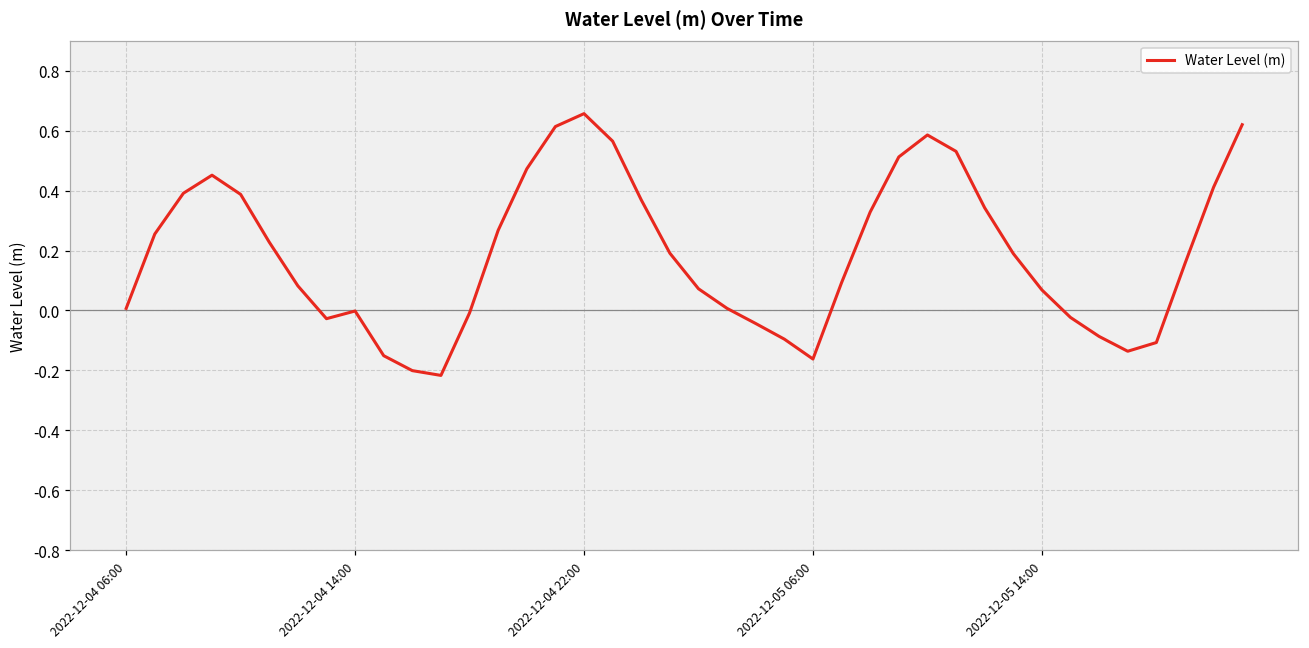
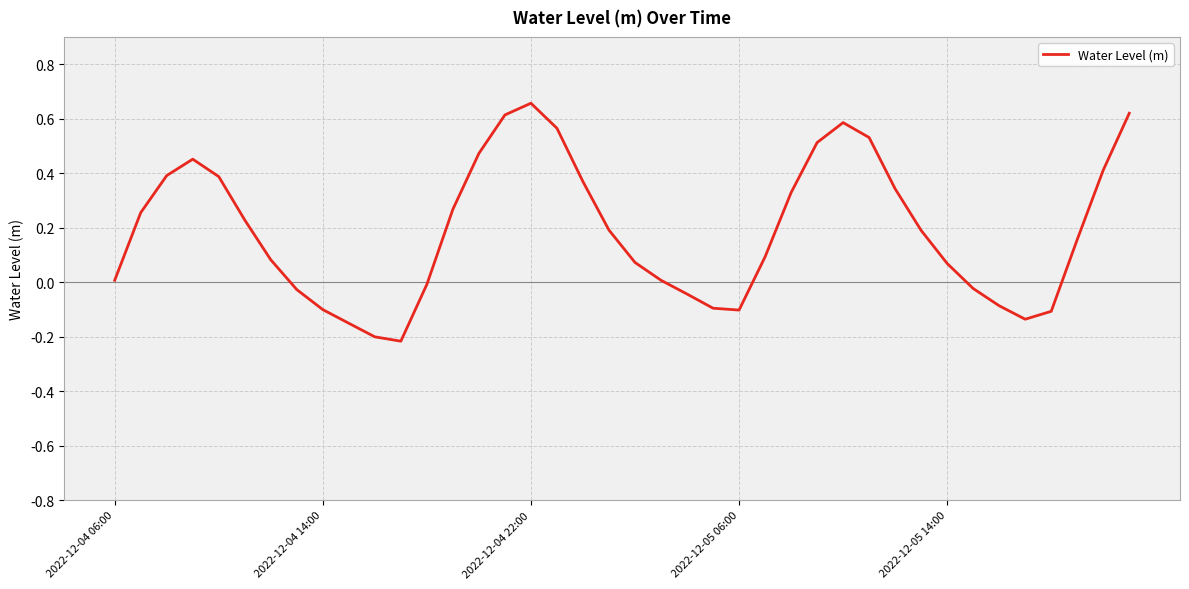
  {
    "2022-12-04 06:00": 0.01,
-   "2022-12-04 14:00": 0.00,
+   "2022-12-04 14:00": -0.10,
    "2022-12-04 22:00": 0.66,
-   "2022-12-05 06:00": -0.16,
+   "2022-12-05 06:00": -0.10,
    "2022-12-05 14:00": 0.07
  }
